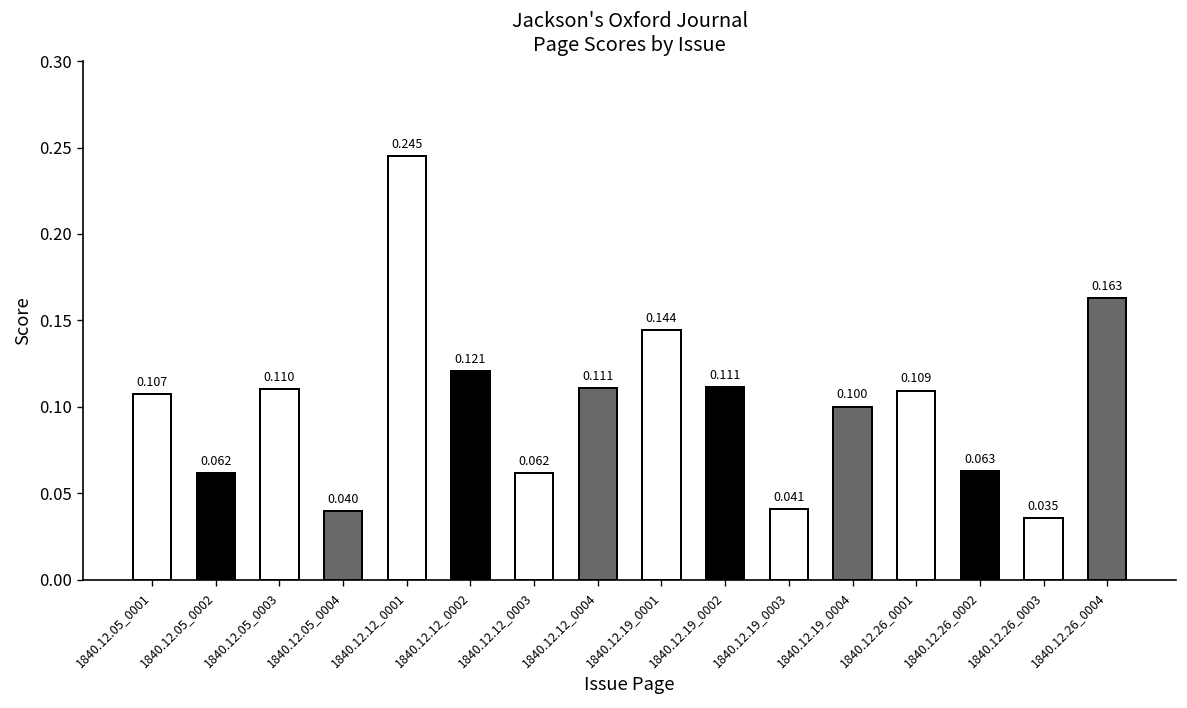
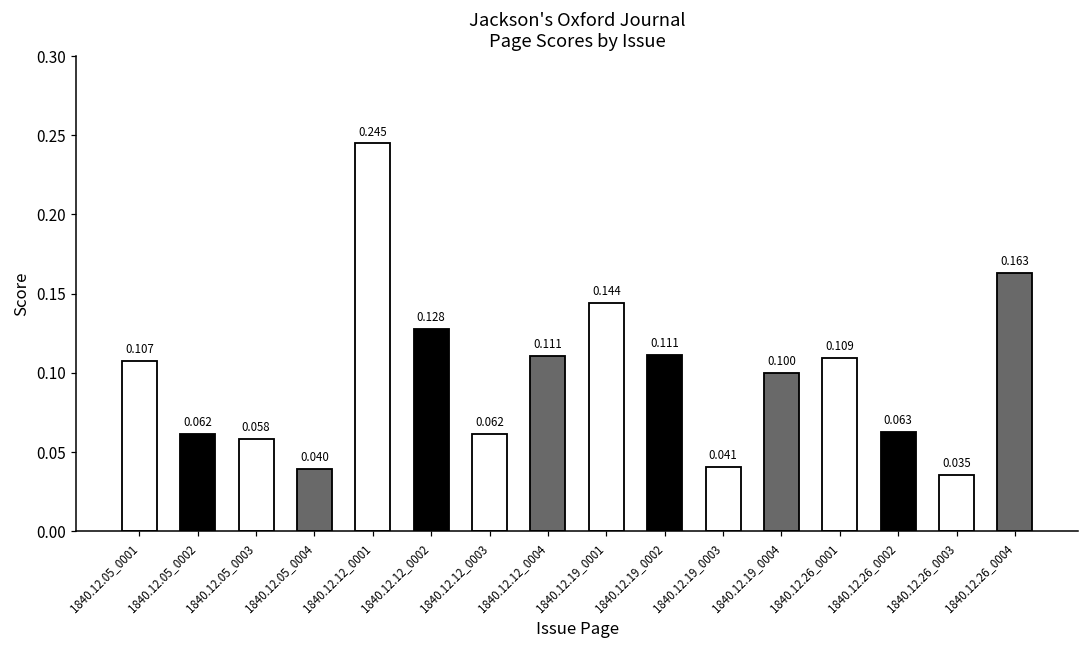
  {
    "1840.12.05_0001": 0.107,
    "1840.12.05_0002": 0.062,
-   "1840.12.05_0003": 0.110,
+   "1840.12.05_0003": 0.058,
    "1840.12.05_0004": 0.040,
    "1840.12.12_0001": 0.245,
-   "1840.12.12_0002": 0.121,
+   "1840.12.12_0002": 0.128,
    "1840.12.12_0003": 0.062,
    "1840.12.12_0004": 0.111,
    "1840.12.19_0001": 0.144,
    "1840.12.19_0002": 0.111,
    "1840.12.19_0003": 0.041,
    "1840.12.19_0004": 0.100,
    "1840.12.26_0001": 0.109,
    "1840.12.26_0002": 0.063,
    "1840.12.26_0003": 0.035,
    "1840.12.26_0004": 0.163
  }
